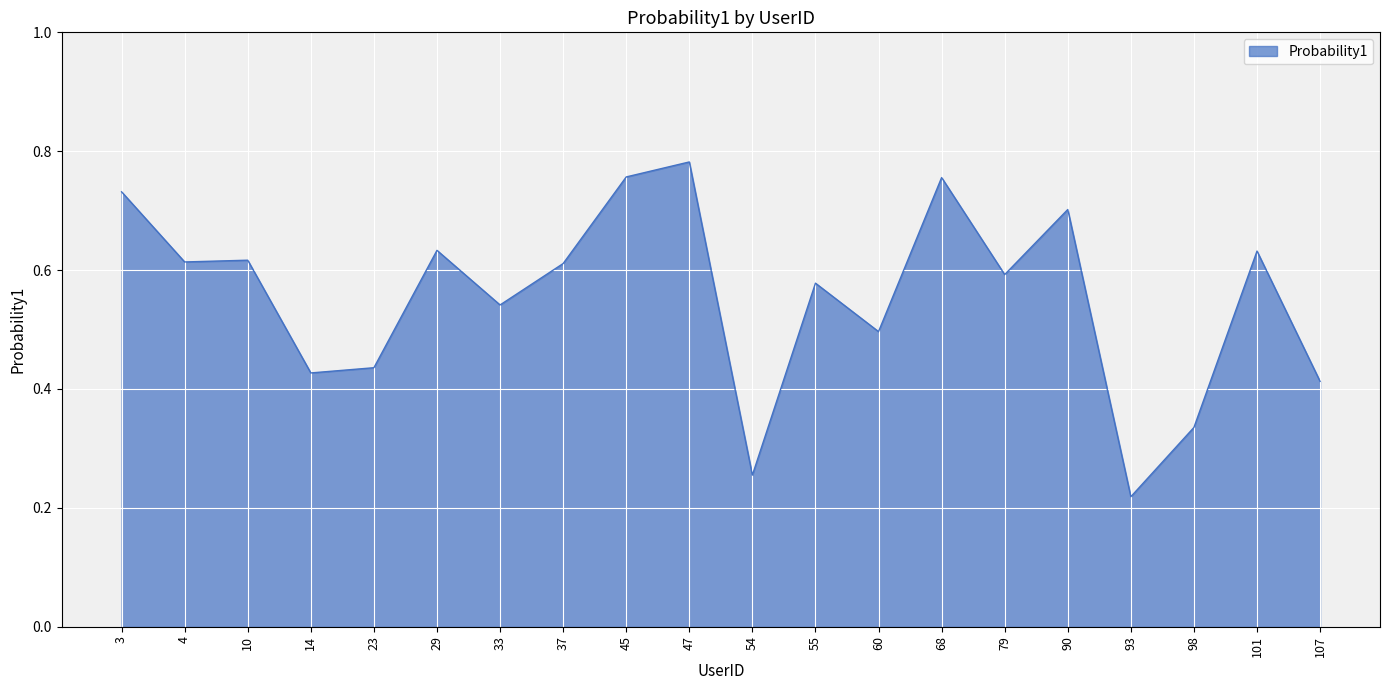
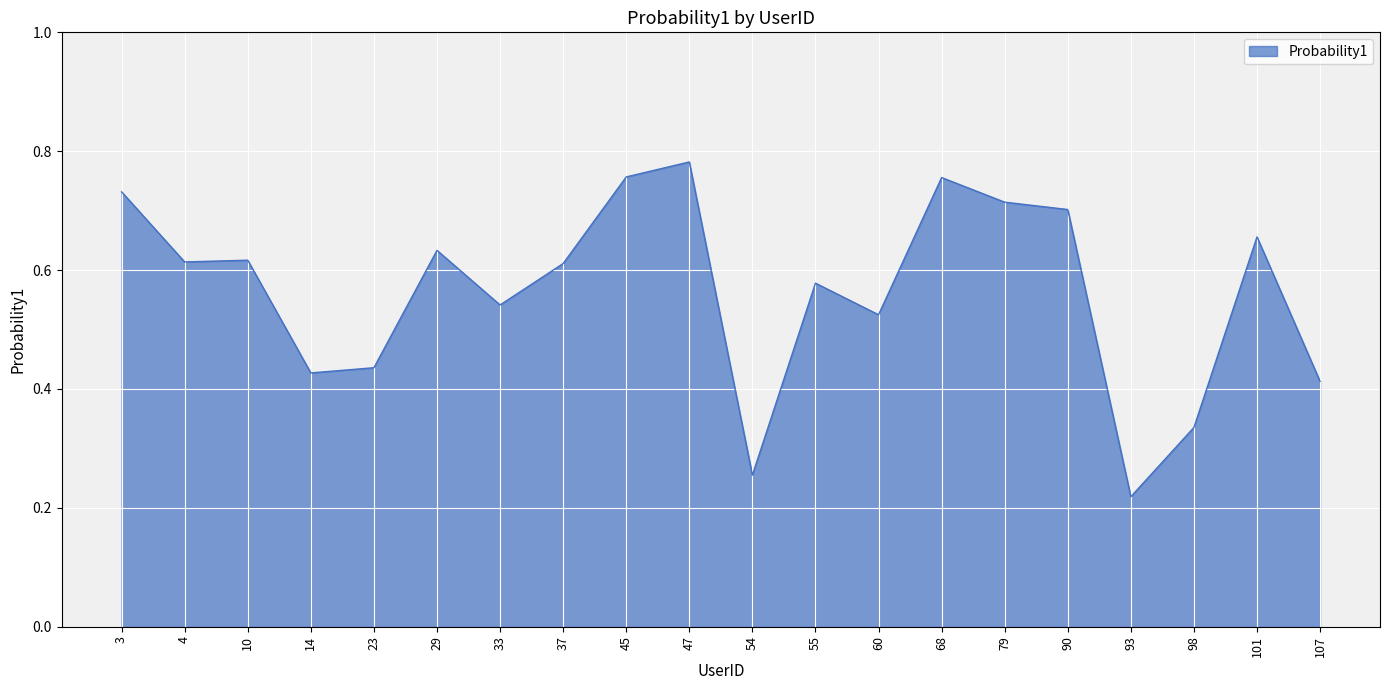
  {
    "3": 0.73,
    "4": 0.61,
    "10": 0.62,
    "14": 0.43,
    "23": 0.44,
    "29": 0.63,
    "33": 0.54,
    "37": 0.61,
    "45": 0.76,
    "47": 0.78,
    "54": 0.26,
    "55": 0.58,
-   "60": 0.50,
+   "60": 0.52,
    "68": 0.76,
-   "79": 0.59,
+   "79": 0.71,
    "90": 0.70,
    "93": 0.22,
    "98": 0.34,
-   "101": 0.63,
+   "101": 0.66,
    "107": 0.41
  }
